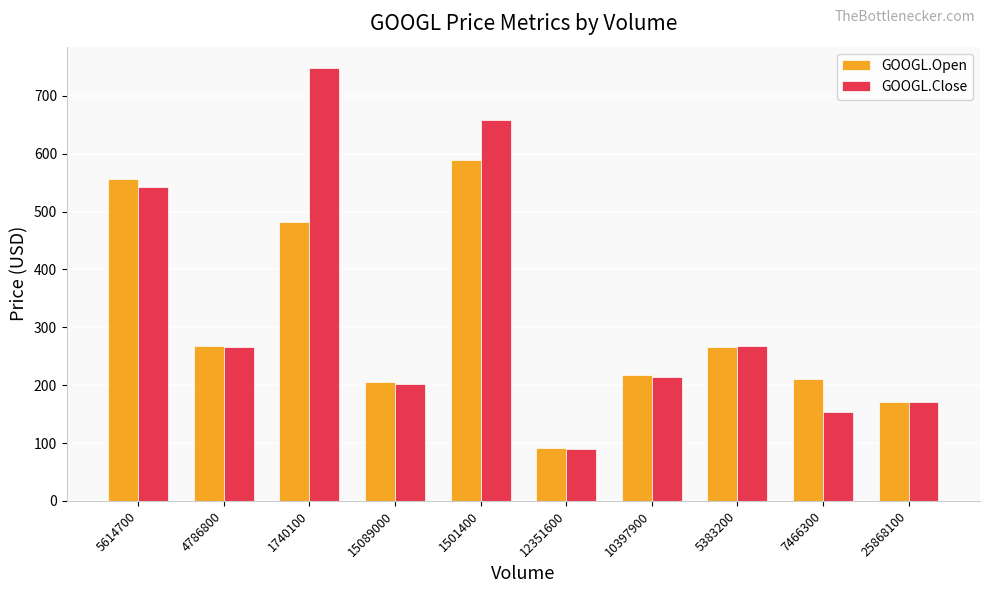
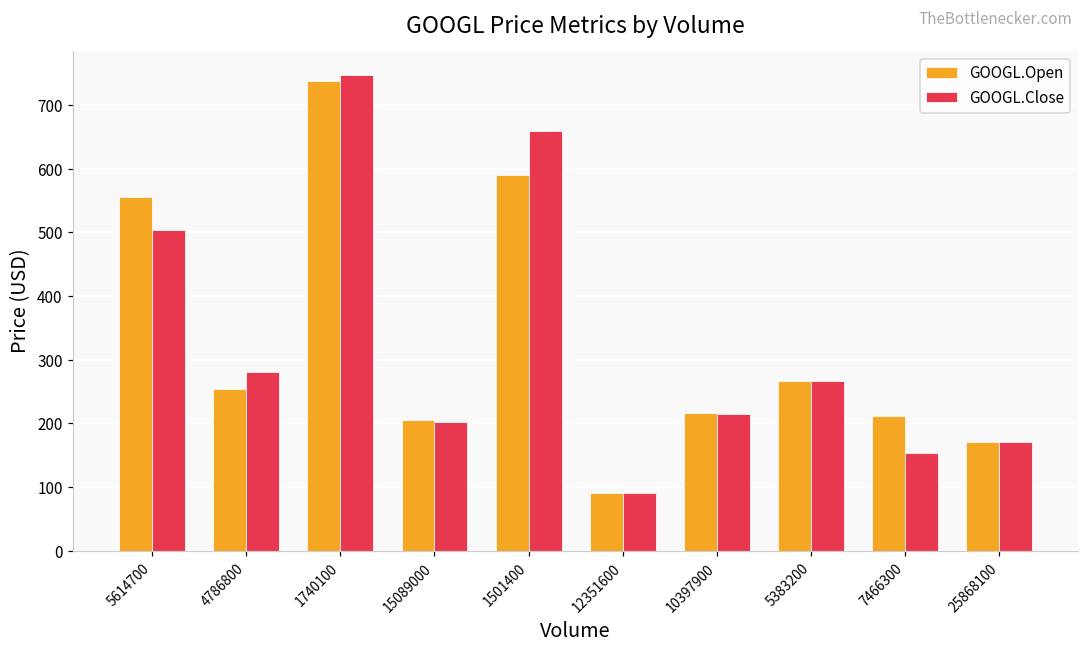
  {
    "GOOGL.Open": {
      "5614700": 560,
-     "4786800": 270,
-     "1740100": 480,
+     "4786800": 250,
+     "1740100": 740,
      "15089000": 210,
      "1501400": 590,
      "12351600": 90,
      "10397900": 220,
      "5383200": 270,
      "7466300": 210,
      "25868100": 170
    },
    "GOOGL.Close": {
-     "5614700": 540,
-     "4786800": 270,
+     "5614700": 500,
+     "4786800": 280,
      "1740100": 750,
      "15089000": 200,
      "1501400": 660,
      "12351600": 90,
      "10397900": 210,
      "5383200": 270,
      "7466300": 150,
      "25868100": 170
    }
  }
